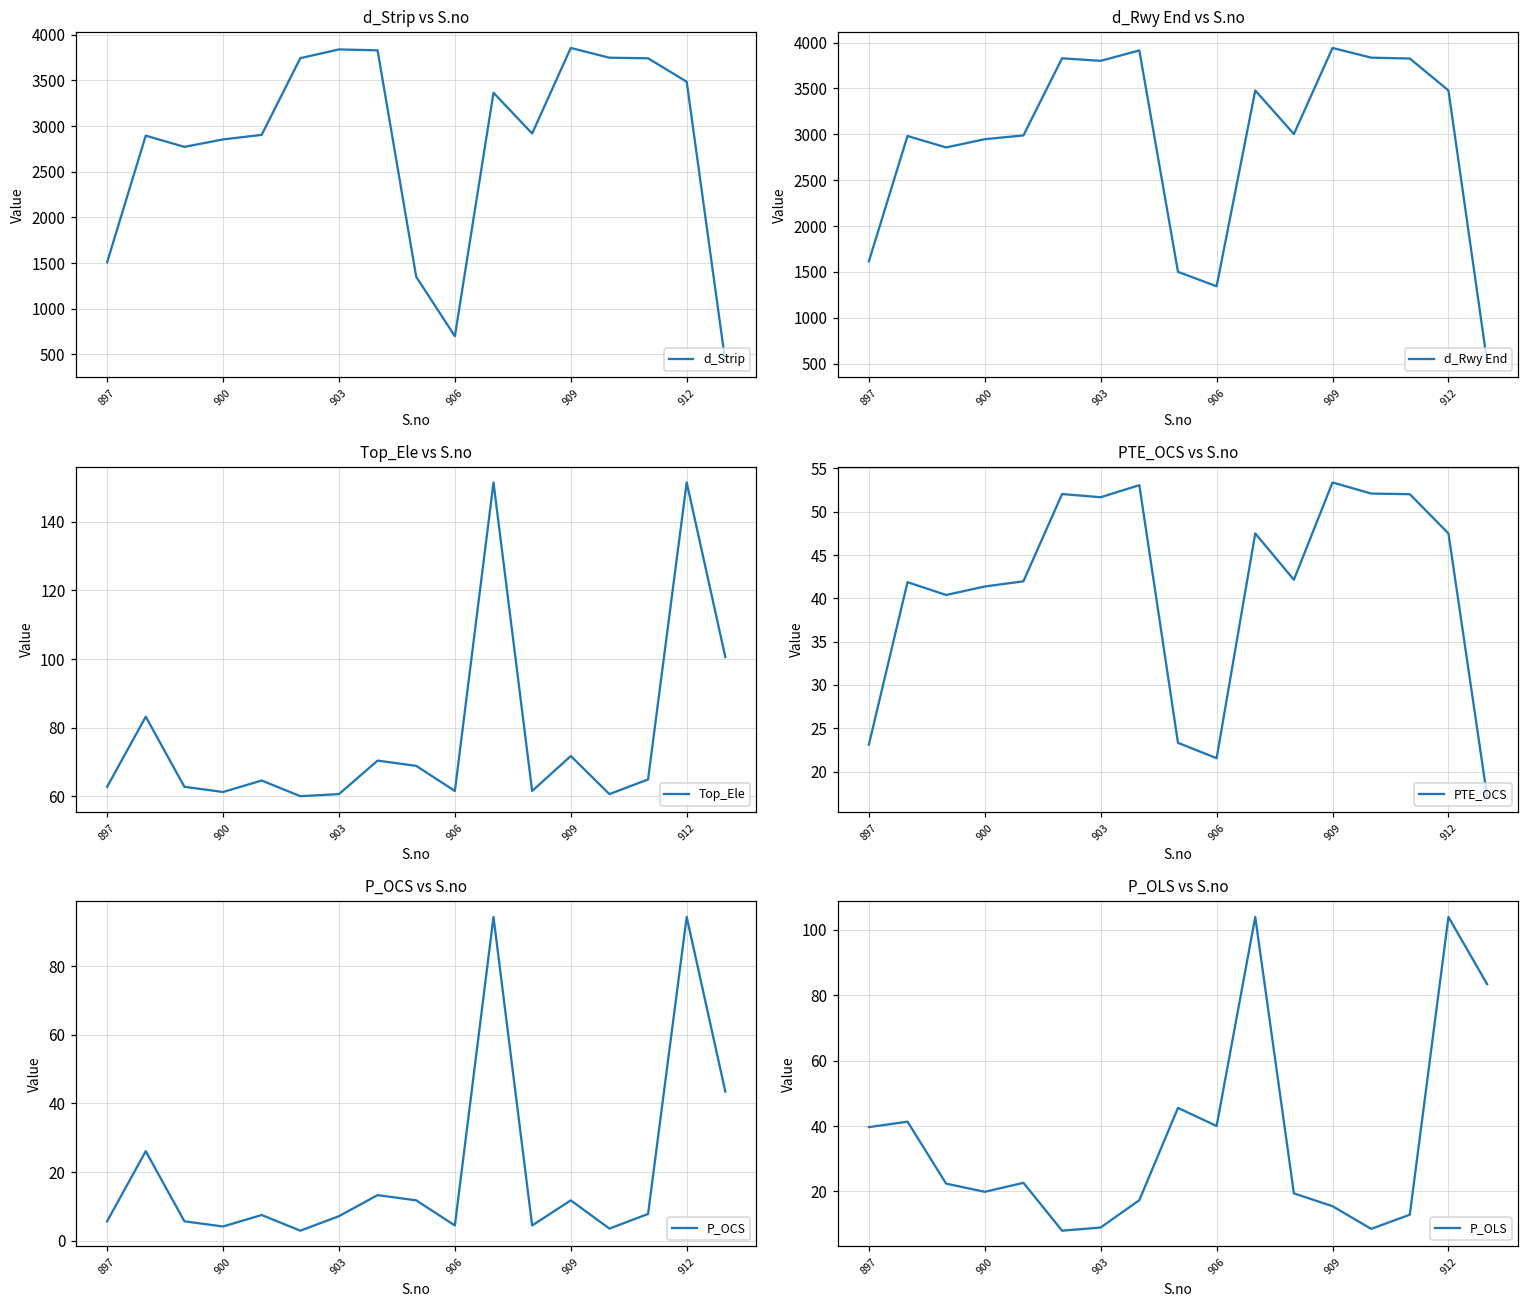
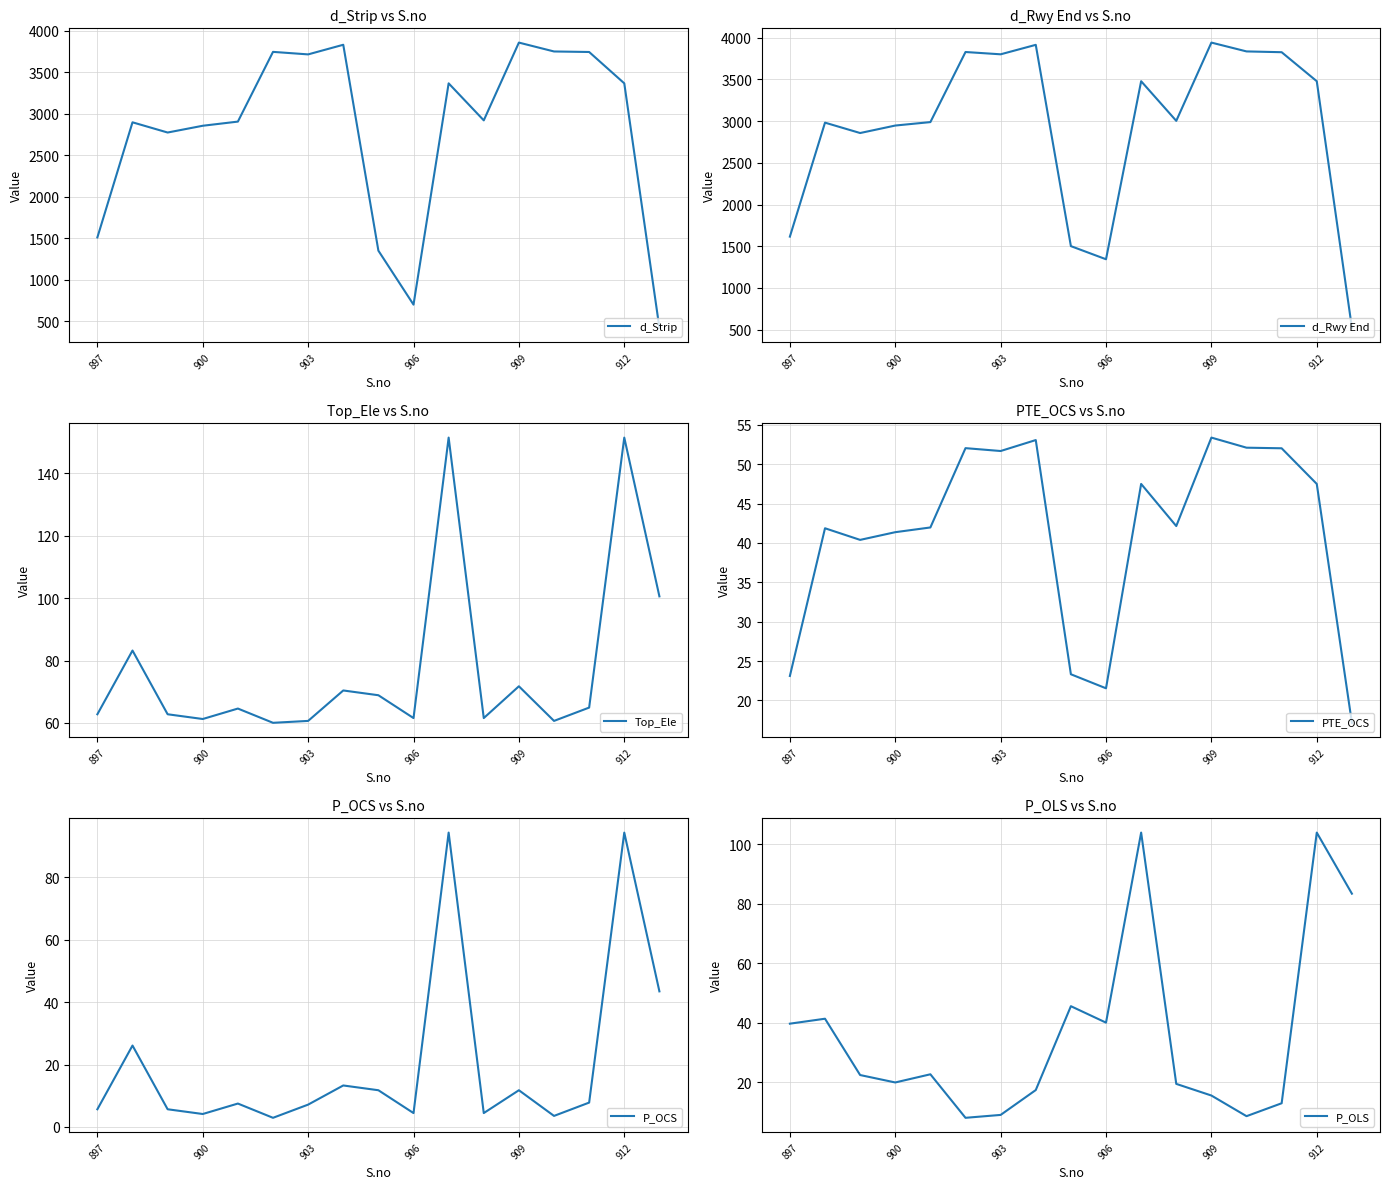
  {
    "d_Strip vs S.no": {
      "897": 1500,
      "900": 2900,
-     "903": 3800,
+     "903": 3700,
      "906": 700,
      "909": 3900,
-     "912": 3500
+     "912": 3400
    },
    "d_Rwy End vs S.no": {
      "897": 1600,
      "900": 2900,
      "903": 3800,
      "906": 1300,
      "909": 3900,
      "912": 3500
    },
    "Top_Ele vs S.no": {
      "897": 63,
      "900": 61,
      "903": 61,
      "906": 62,
      "909": 72,
      "912": 151
    },
    "PTE_OCS vs S.no": {
      "897": 23,
      "900": 41,
      "903": 52,
      "906": 22,
      "909": 53,
      "912": 47
    },
    "P_OCS vs S.no": {
      "897": 6,
      "900": 4,
      "903": 7,
      "906": 4,
      "909": 12,
      "912": 94
    },
    "P_OLS vs S.no": {
      "897": 40,
      "900": 20,
      "903": 9,
      "906": 40,
      "909": 15,
      "912": 104
    }
  }
